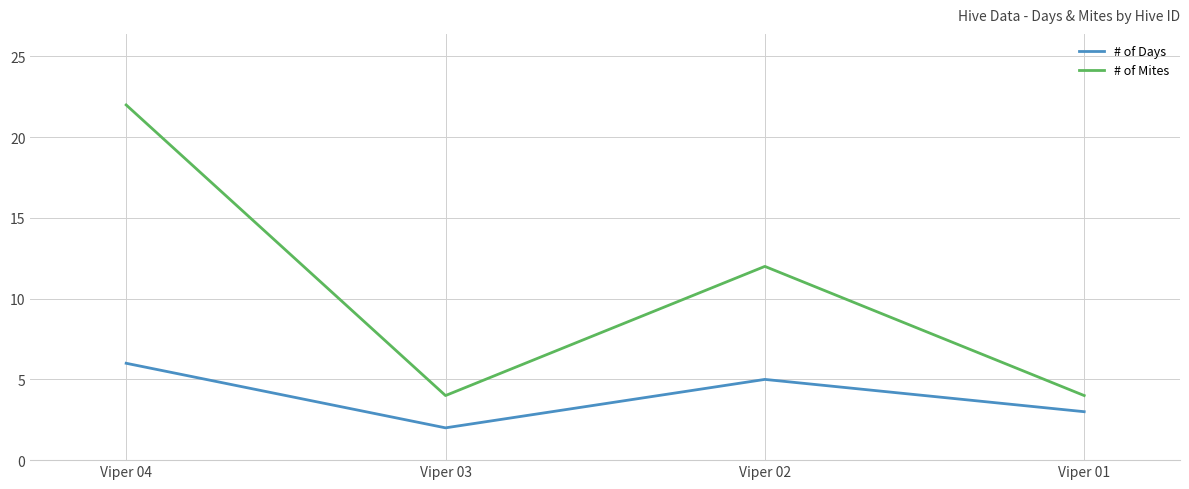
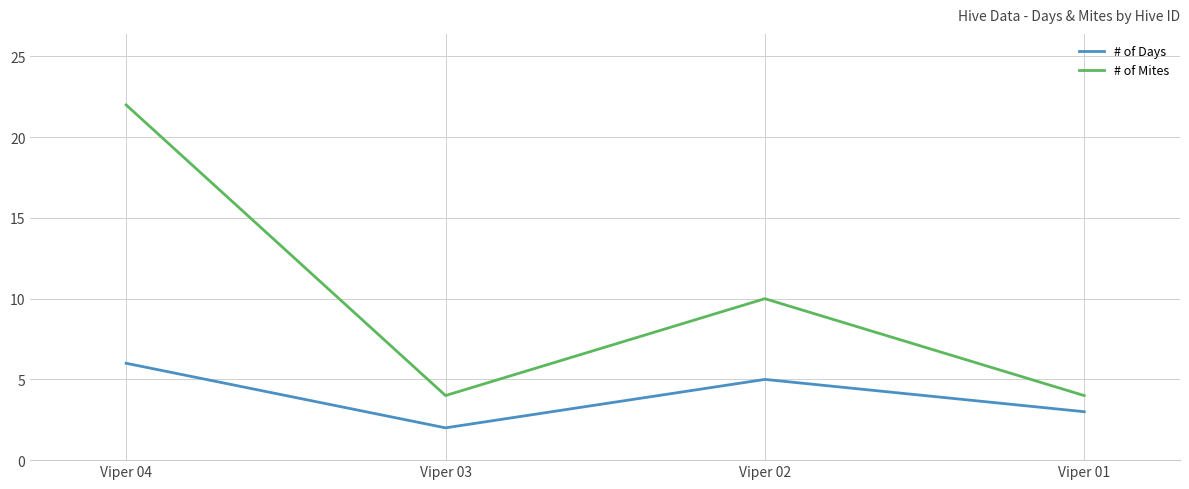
  {
    "# of Days": {
      "Viper 04": 6,
      "Viper 03": 2,
      "Viper 02": 5,
      "Viper 01": 3
    },
    "# of Mites": {
      "Viper 04": 22,
      "Viper 03": 4,
-     "Viper 02": 12,
+     "Viper 02": 10,
      "Viper 01": 4
    }
  }
